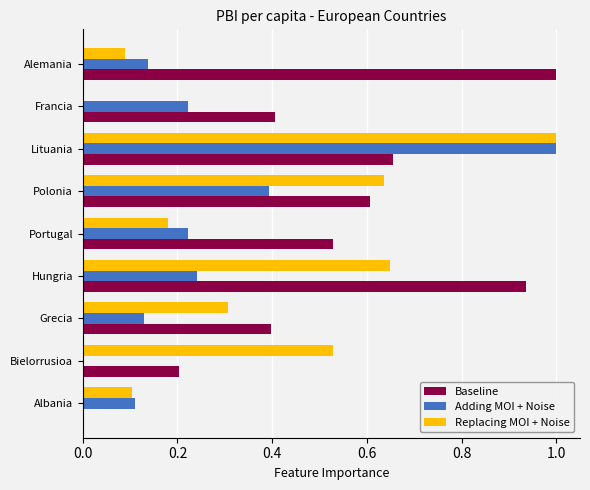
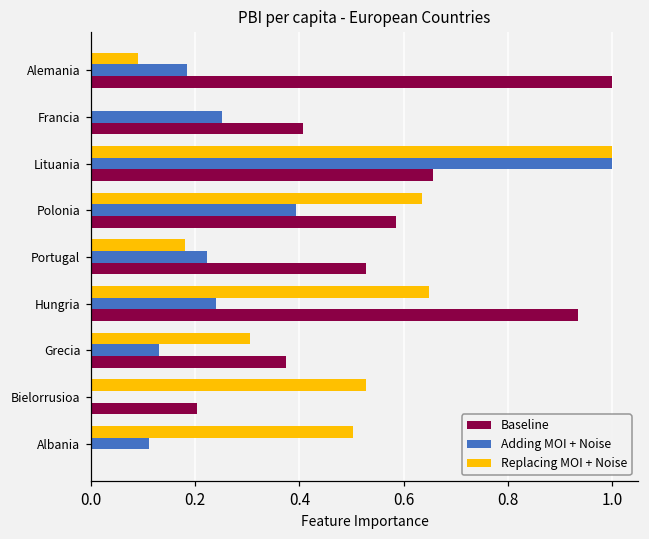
  {
    "Baseline": {
      "Alemania": 1.00,
      "Francia": 0.41,
      "Lituania": 0.66,
-     "Polonia": 0.61,
+     "Polonia": 0.58,
      "Portugal": 0.53,
      "Hungria": 0.94,
-     "Grecia": 0.40,
+     "Grecia": 0.37,
      "Bielorrusioa": 0.20,
      "Albania": 0.00
    },
    "Adding MOI + Noise": {
-     "Alemania": 0.14,
-     "Francia": 0.22,
+     "Alemania": 0.19,
+     "Francia": 0.25,
      "Lituania": 1.00,
      "Polonia": 0.39,
      "Portugal": 0.22,
      "Hungria": 0.24,
      "Grecia": 0.13,
      "Bielorrusioa": 0.00,
      "Albania": 0.11
    },
    "Replacing MOI + Noise": {
      "Alemania": 0.09,
      "Francia": 0.00,
      "Lituania": 1.00,
      "Polonia": 0.64,
      "Portugal": 0.18,
      "Hungria": 0.65,
      "Grecia": 0.31,
      "Bielorrusioa": 0.53,
-     "Albania": 0.10
+     "Albania": 0.50
    }
  }
